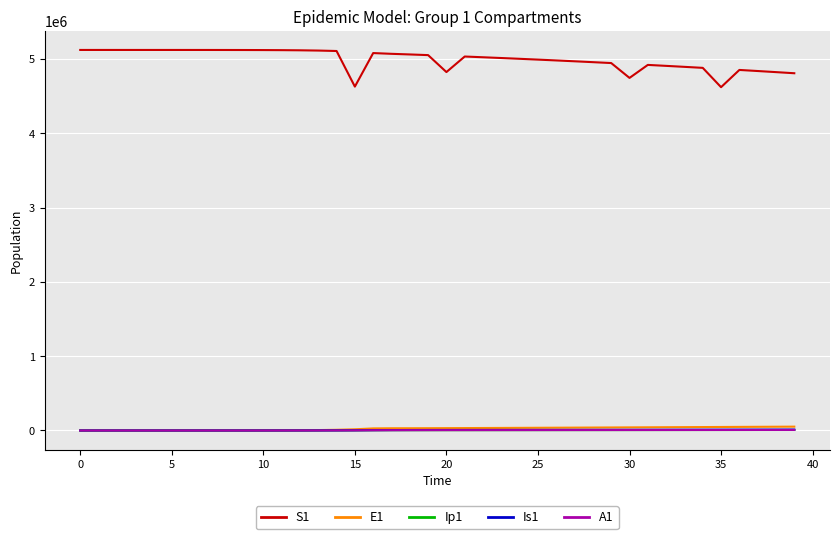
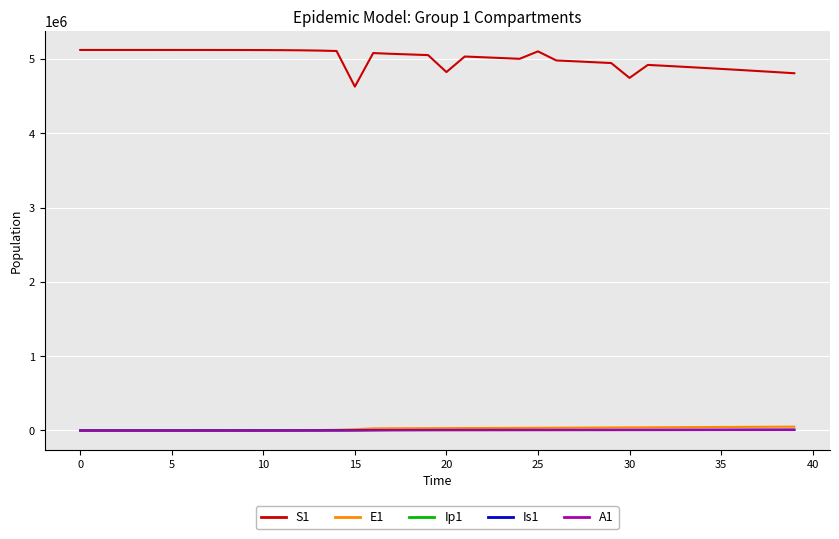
  {
    "S1": {
      "0": 5100000,
      "5": 5100000,
      "10": 5100000,
      "15": 4600000,
      "20": 4800000,
-     "25": 5000000,
+     "25": 5100000,
      "30": 4700000,
-     "35": 4600000
+     "35": 4900000
    },
    "E1": {
      "35": 0
    }
  }
